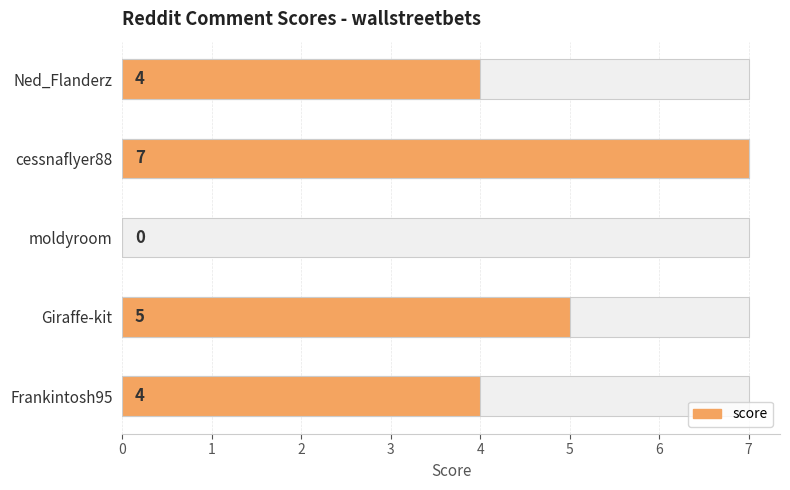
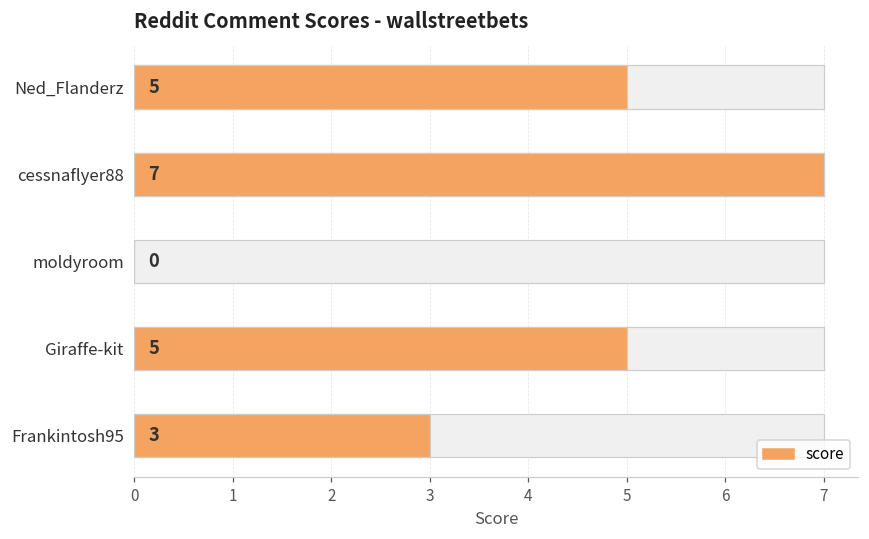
  {
    "score": {
-     "Ned_Flanderz": 4,
+     "Ned_Flanderz": 5,
      "cessnaflyer88": 7,
      "moldyroom": 0,
-     "Frankintosh95": 4
+     "Frankintosh95": 3
    }
  }
